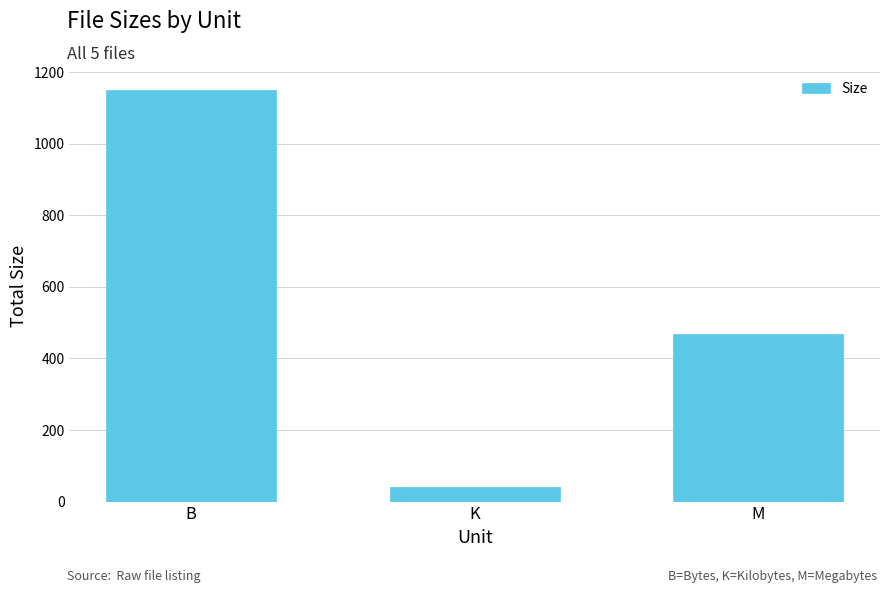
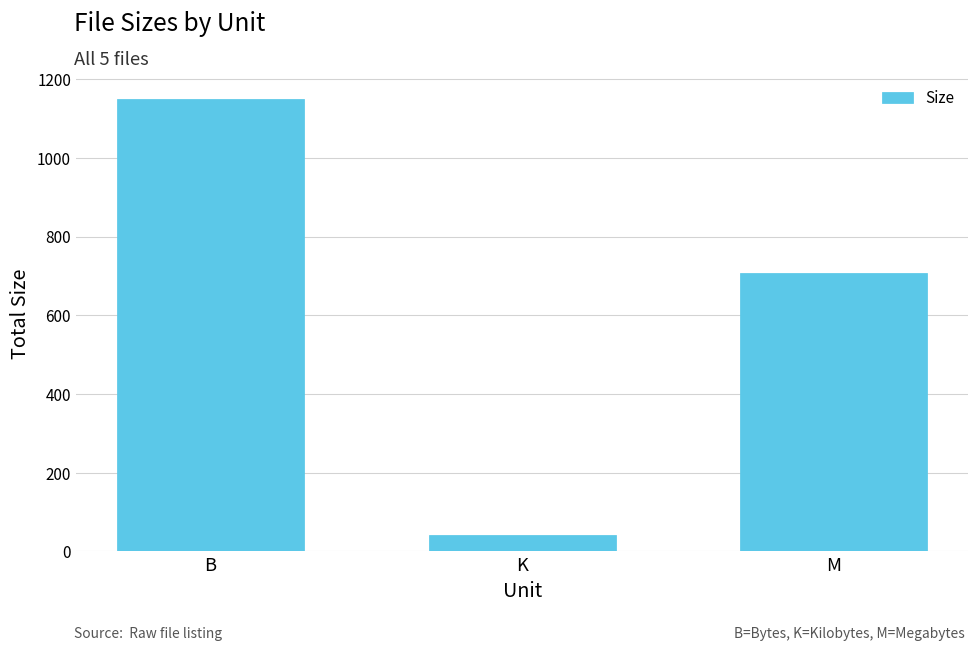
  {
    "B": 1150,
    "K": 40,
-   "M": 470
+   "M": 710
  }
